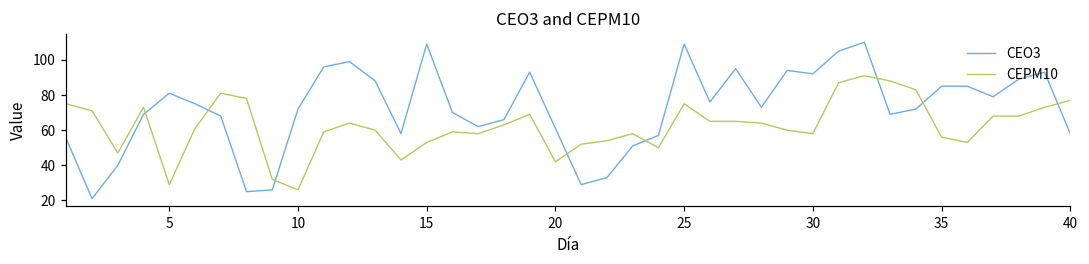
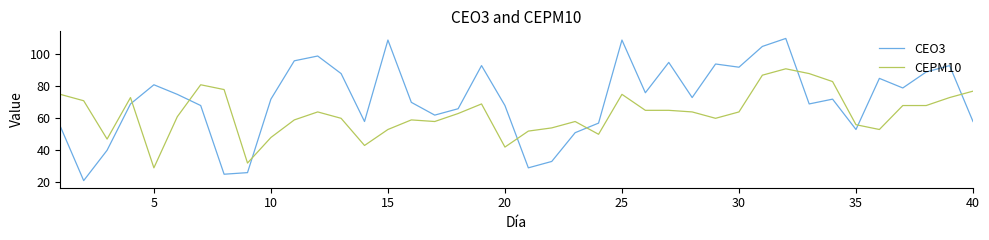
  {
    "CEO3": {
      "5": 81,
      "10": 72,
      "15": 109,
-     "20": 61,
+     "20": 68,
      "25": 109,
      "30": 92,
-     "35": 85,
+     "35": 53,
      "40": 58
    },
    "CEPM10": {
      "5": 29,
-     "10": 26,
+     "10": 48,
      "15": 53,
      "20": 42,
      "25": 75,
-     "30": 58,
+     "30": 64,
      "35": 56,
      "40": 77
    }
  }
